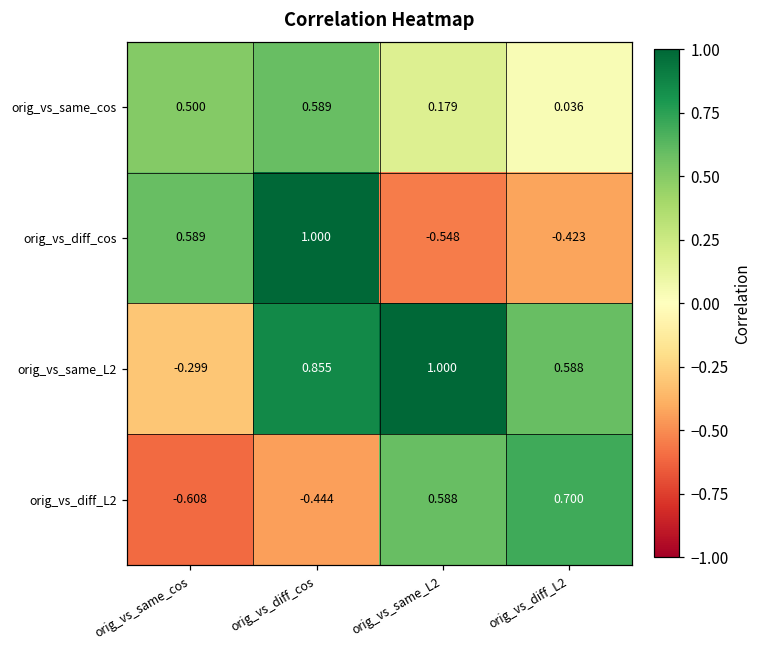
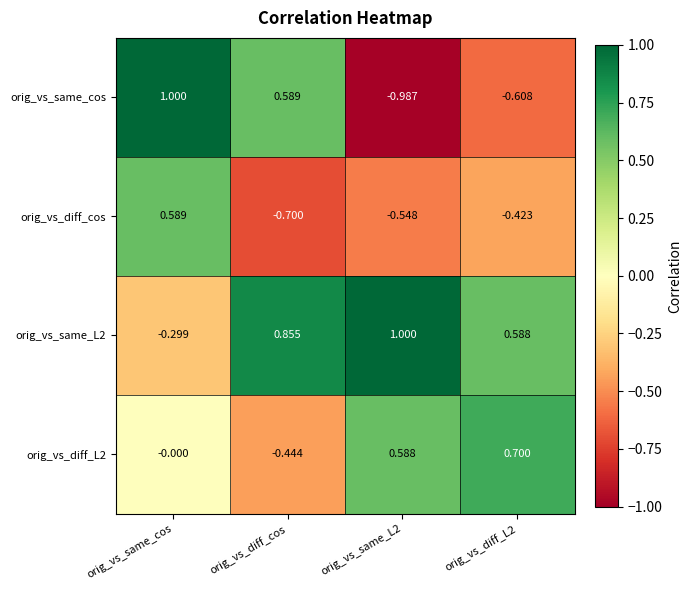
  {
    "orig_vs_same_cos": {
-     "orig_vs_same_cos": 0.500,
+     "orig_vs_same_cos": 1.000,
      "orig_vs_diff_cos": 0.589,
-     "orig_vs_same_L2": 0.179,
-     "orig_vs_diff_L2": 0.036
+     "orig_vs_same_L2": -0.987,
+     "orig_vs_diff_L2": -0.608
    },
    "orig_vs_diff_cos": {
      "orig_vs_same_cos": 0.589,
-     "orig_vs_diff_cos": 1.000,
+     "orig_vs_diff_cos": -0.700,
      "orig_vs_same_L2": -0.548,
      "orig_vs_diff_L2": -0.423
    },
    "orig_vs_same_L2": {
      "orig_vs_same_cos": -0.299,
      "orig_vs_diff_cos": 0.855,
      "orig_vs_same_L2": 1.000,
      "orig_vs_diff_L2": 0.588
    },
    "orig_vs_diff_L2": {
-     "orig_vs_same_cos": -0.608,
+     "orig_vs_same_cos": -0.000,
      "orig_vs_diff_cos": -0.444,
      "orig_vs_same_L2": 0.588,
      "orig_vs_diff_L2": 0.700
    }
  }
